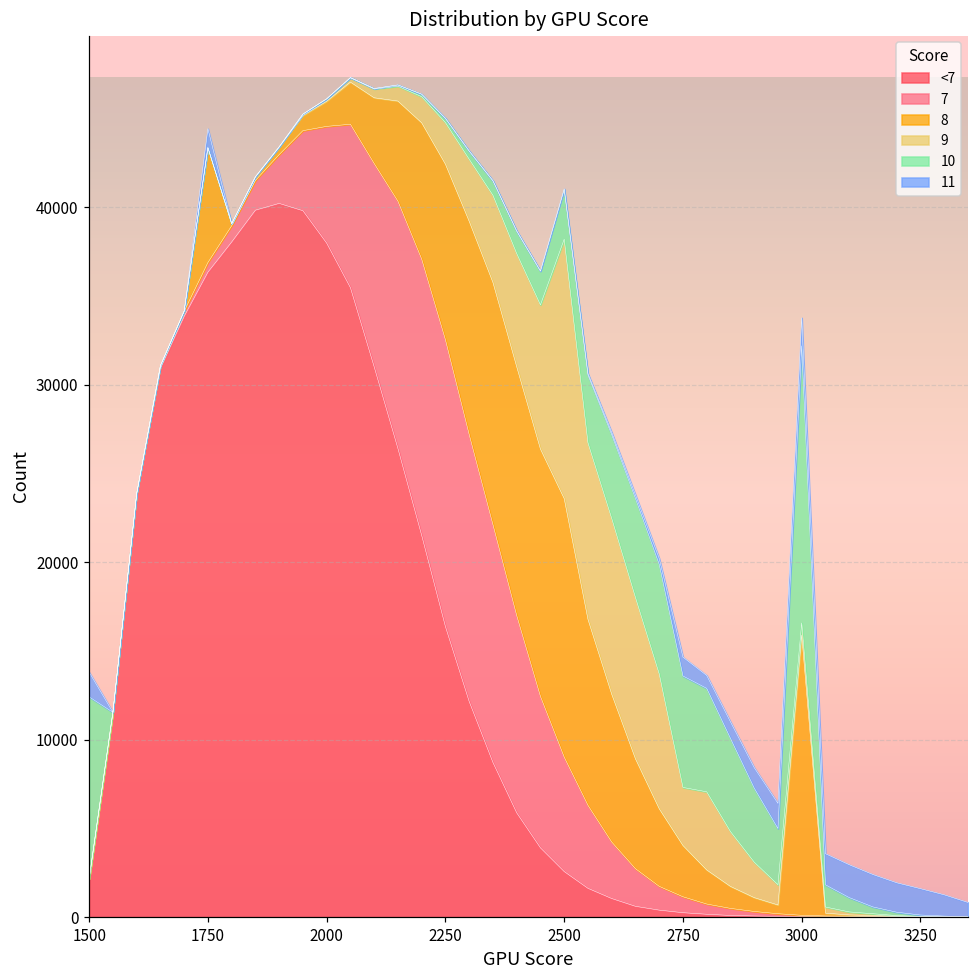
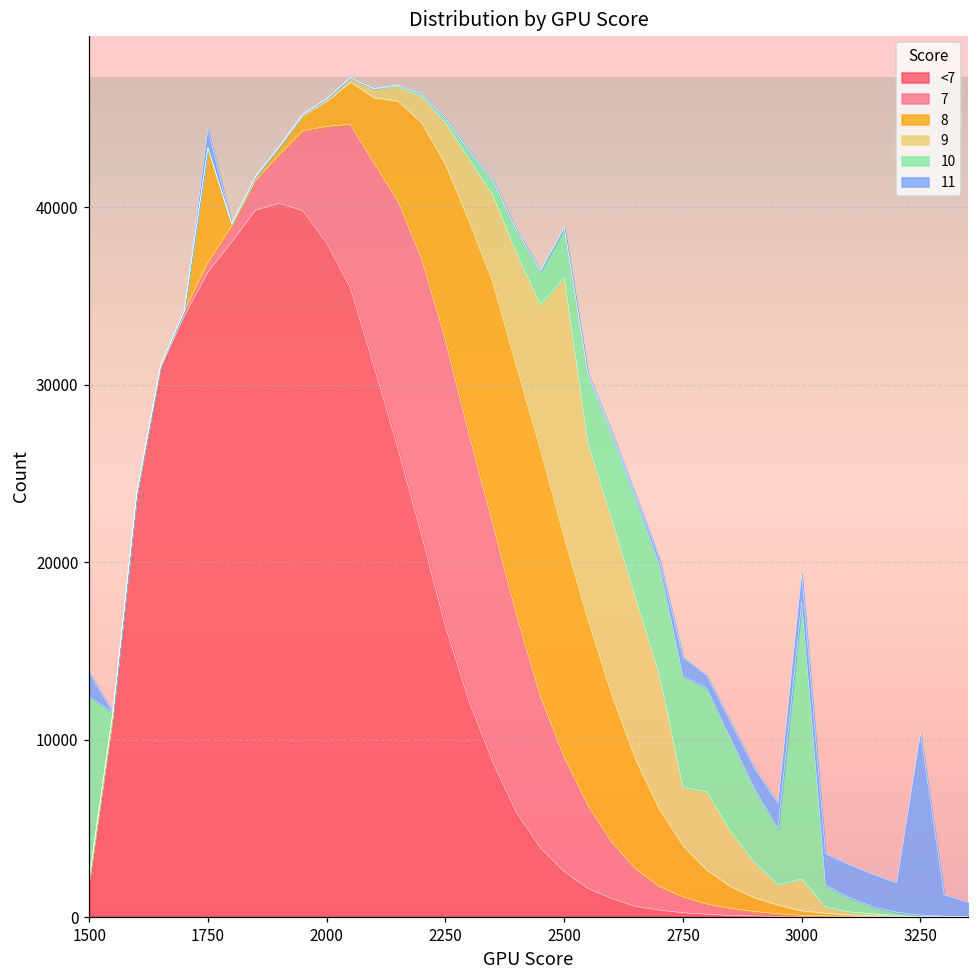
  {
    "8": {
      "2250": 9900,
-     "2500": 14600,
+     "2500": 12400,
      "2750": 2900,
-     "3000": 15800
+     "3000": 300
    },
    "9": {
      "2250": 2300,
      "2500": 14600,
      "2750": 3300,
-     "3000": 700
+     "3000": 1800
    },
    "10": {
      "1500": 10300,
      "2750": 6300,
      "3000": 15600
    },
    "11": {
      "1500": 1400,
      "1750": 1100,
      "2750": 1100,
      "3000": 1600,
-     "3250": 1500
+     "3250": 10200
    }
  }
